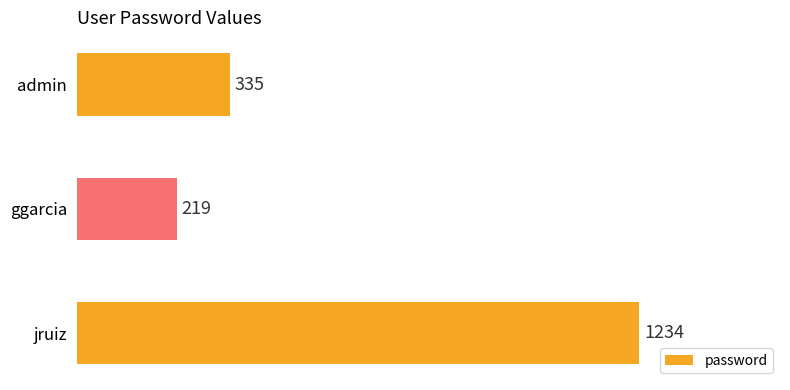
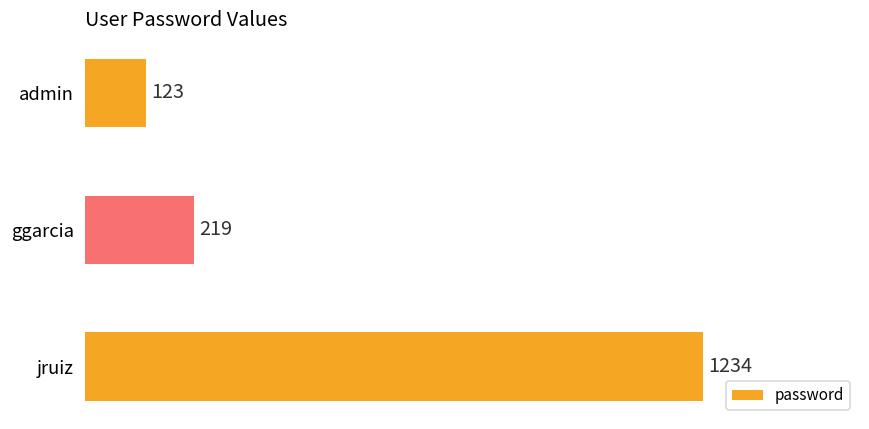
  {
-   "admin": 335,
+   "admin": 123,
    "ggarcia": 219,
    "jruiz": 1234
  }
